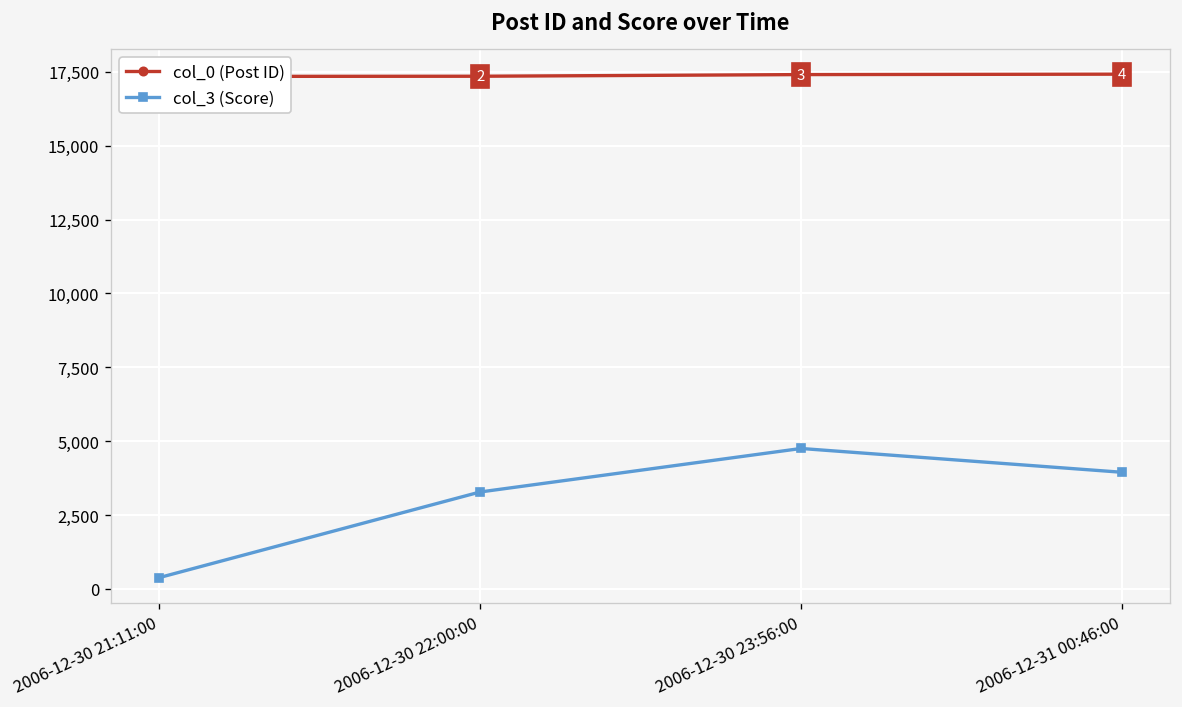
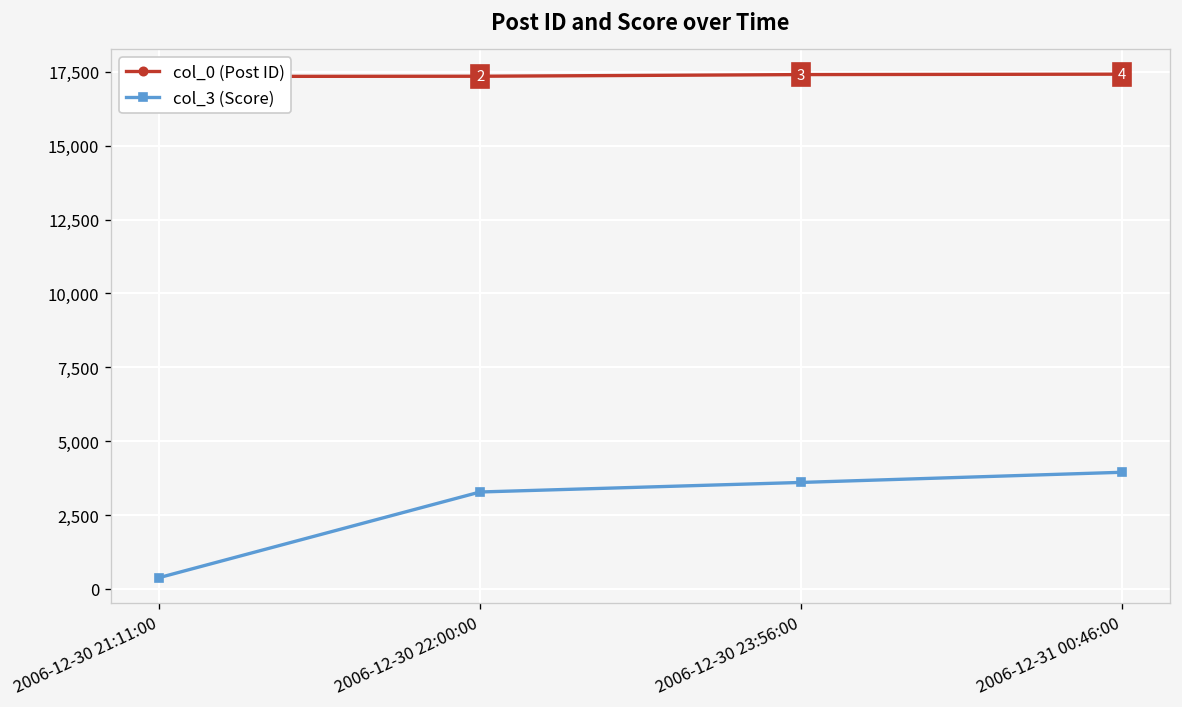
  {
    "col_3 (Score)": {
      "2006-12-30 21:11:00": "400",
      "2006-12-30 22:00:00": "3,300",
-     "2006-12-30 23:56:00": "4,800",
+     "2006-12-30 23:56:00": "3,600",
      "2006-12-31 00:46:00": "3,900"
    }
  }
